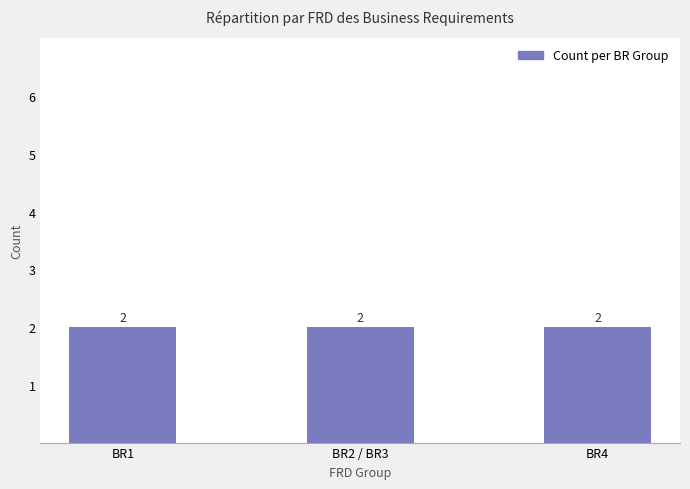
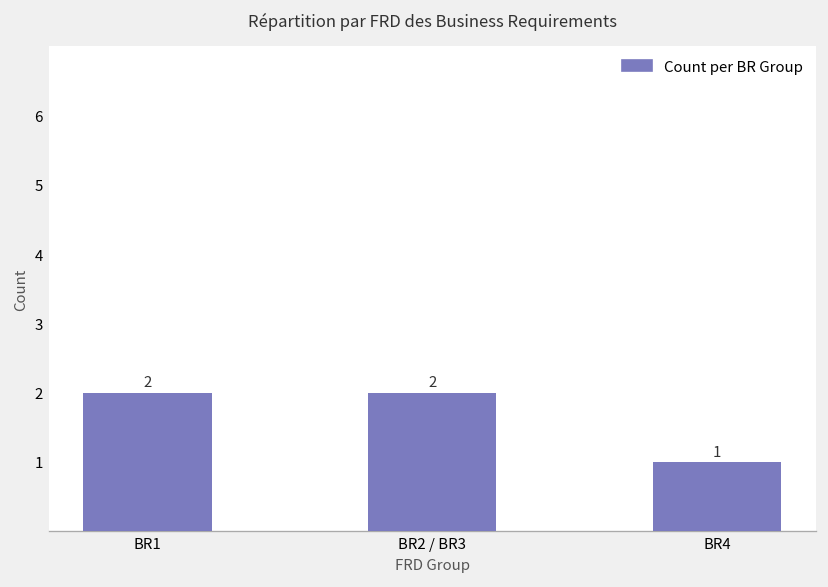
  {
    "BR1": 2,
    "BR2 / BR3": 2,
-   "BR4": 2
+   "BR4": 1
  }
